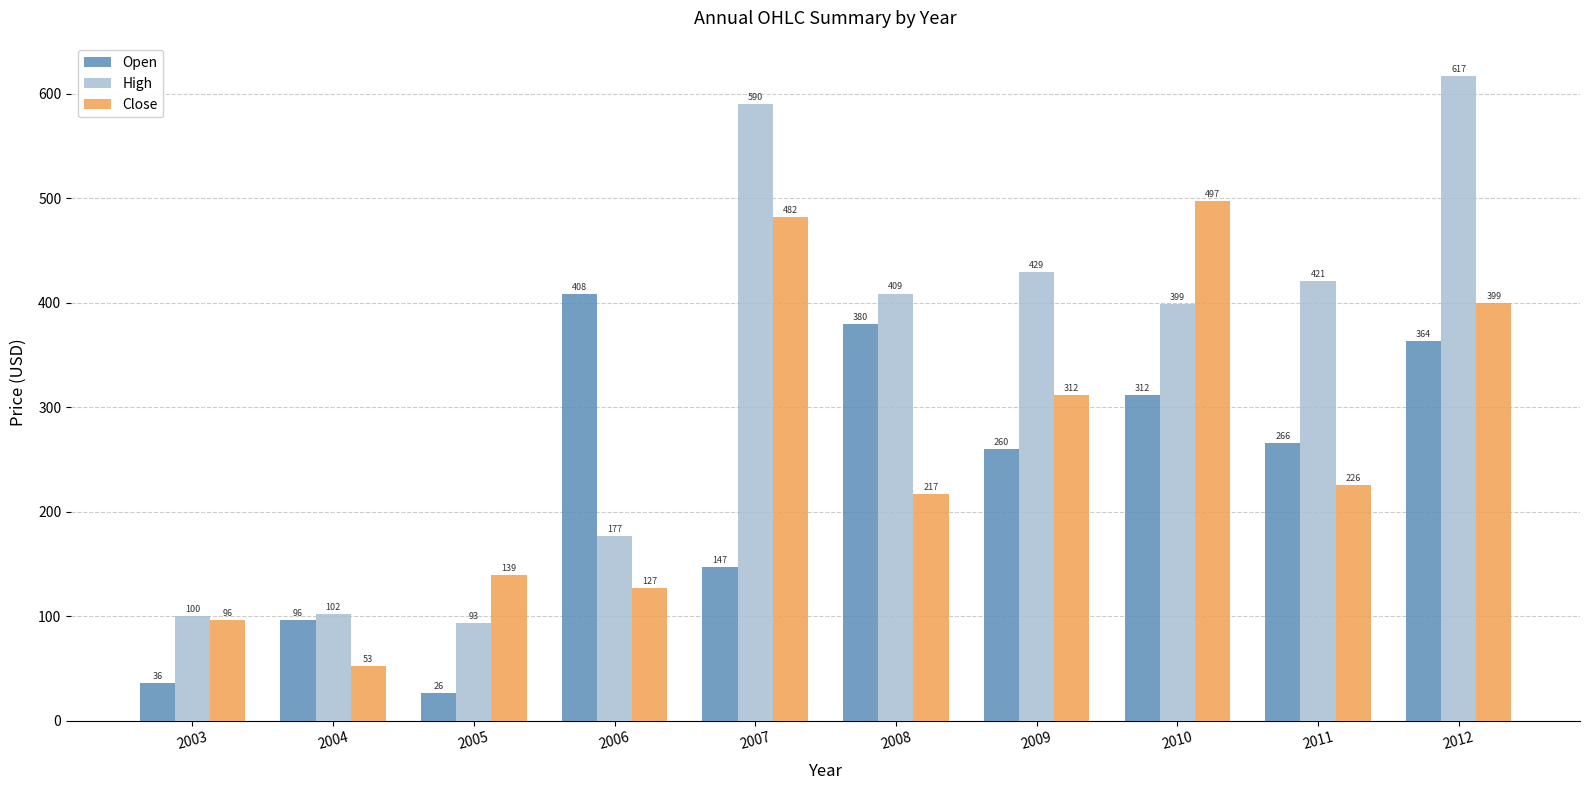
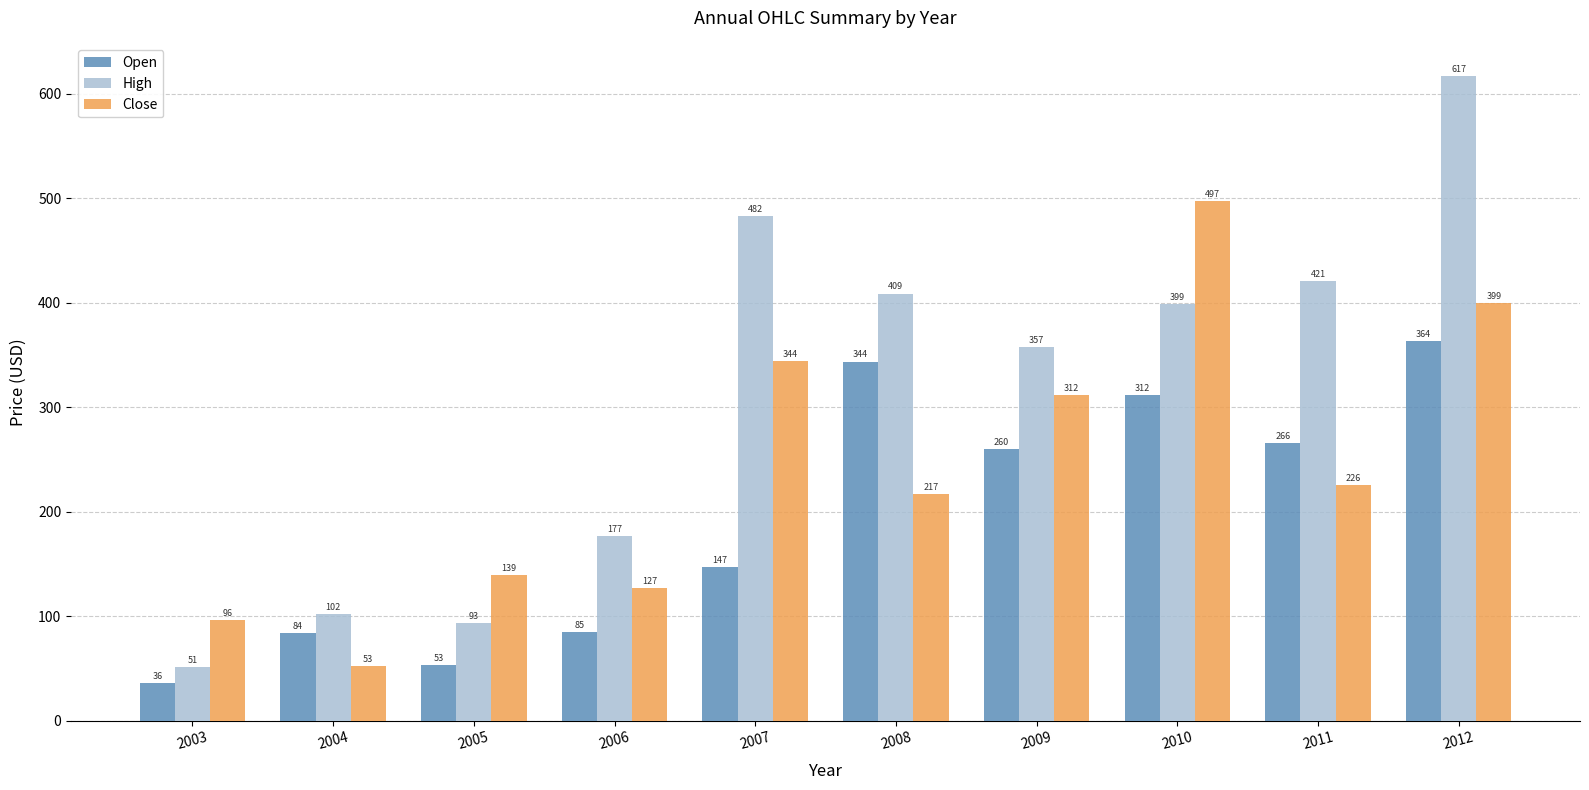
  {
    "Open": {
      "2003": 36,
-     "2004": 96,
-     "2005": 26,
-     "2006": 408,
+     "2004": 84,
+     "2005": 53,
+     "2006": 85,
      "2007": 147,
-     "2008": 380,
+     "2008": 344,
      "2009": 260,
      "2010": 312,
      "2011": 266,
      "2012": 364
    },
    "High": {
-     "2003": 100,
+     "2003": 51,
      "2004": 102,
      "2005": 93,
      "2006": 177,
-     "2007": 590,
+     "2007": 482,
      "2008": 409,
-     "2009": 429,
+     "2009": 357,
      "2010": 399,
      "2011": 421,
      "2012": 617
    },
    "Close": {
      "2003": 96,
      "2004": 53,
      "2005": 139,
      "2006": 127,
-     "2007": 482,
+     "2007": 344,
      "2008": 217,
      "2009": 312,
      "2010": 497,
      "2011": 226,
      "2012": 399
    }
  }
